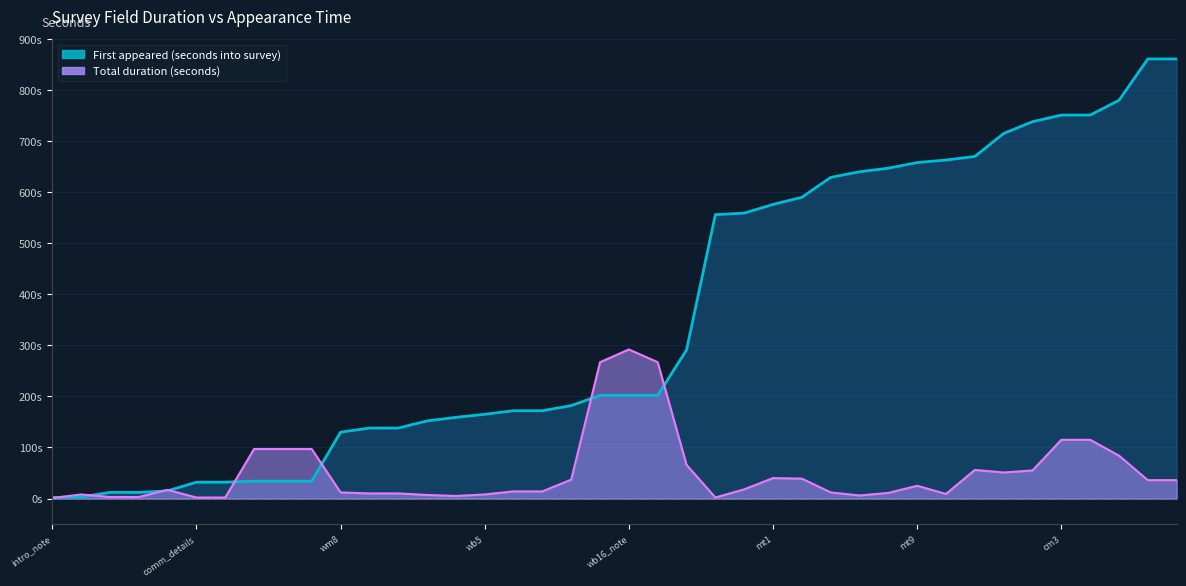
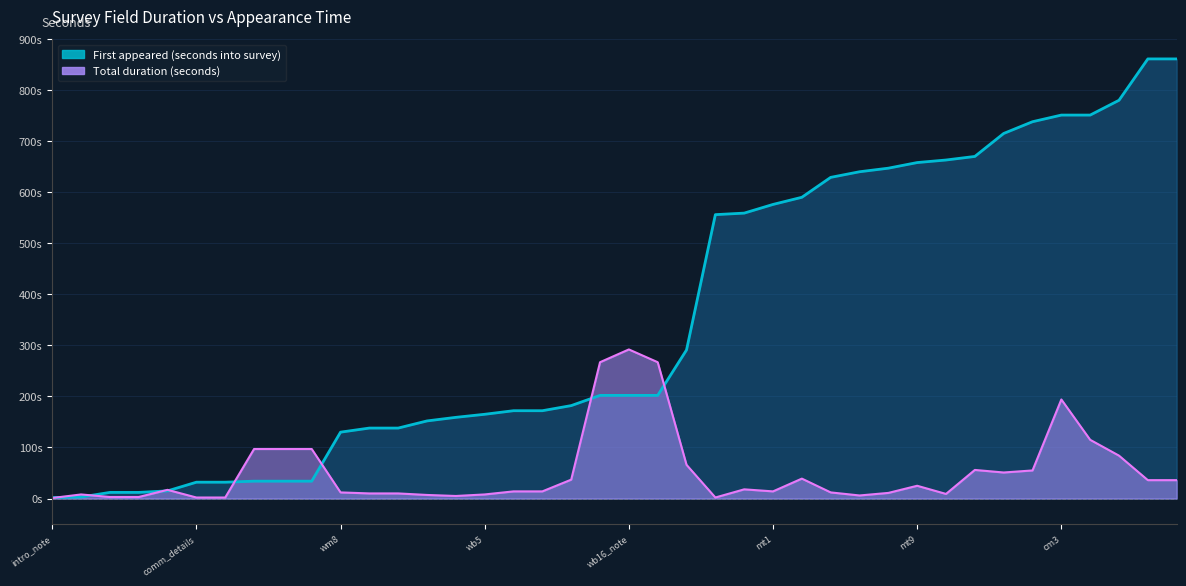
  {
    "Total duration (seconds)": {
      "comm_details": "0s",
      "wm8": "10s",
      "wb5": "10s",
      "wb16_note": "290s",
-     "mt1": "40s",
+     "mt1": "10s",
      "mt9": "30s",
-     "cm3": "120s"
+     "cm3": "190s"
    }
  }
